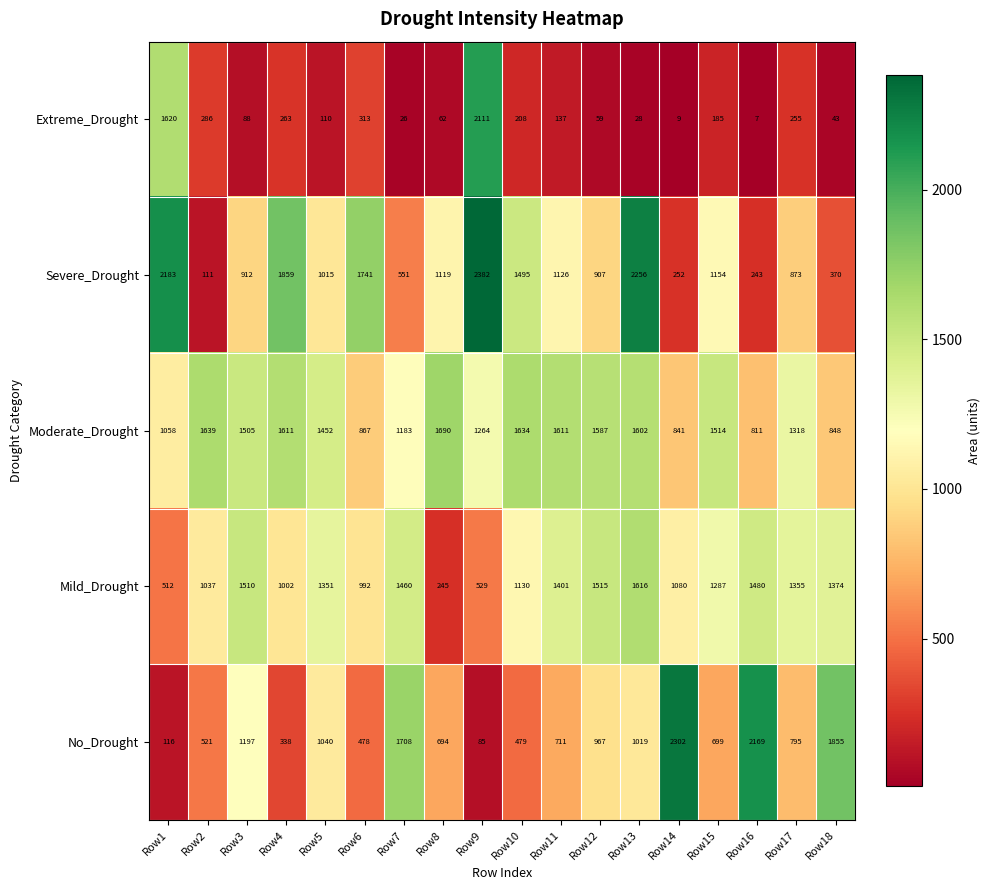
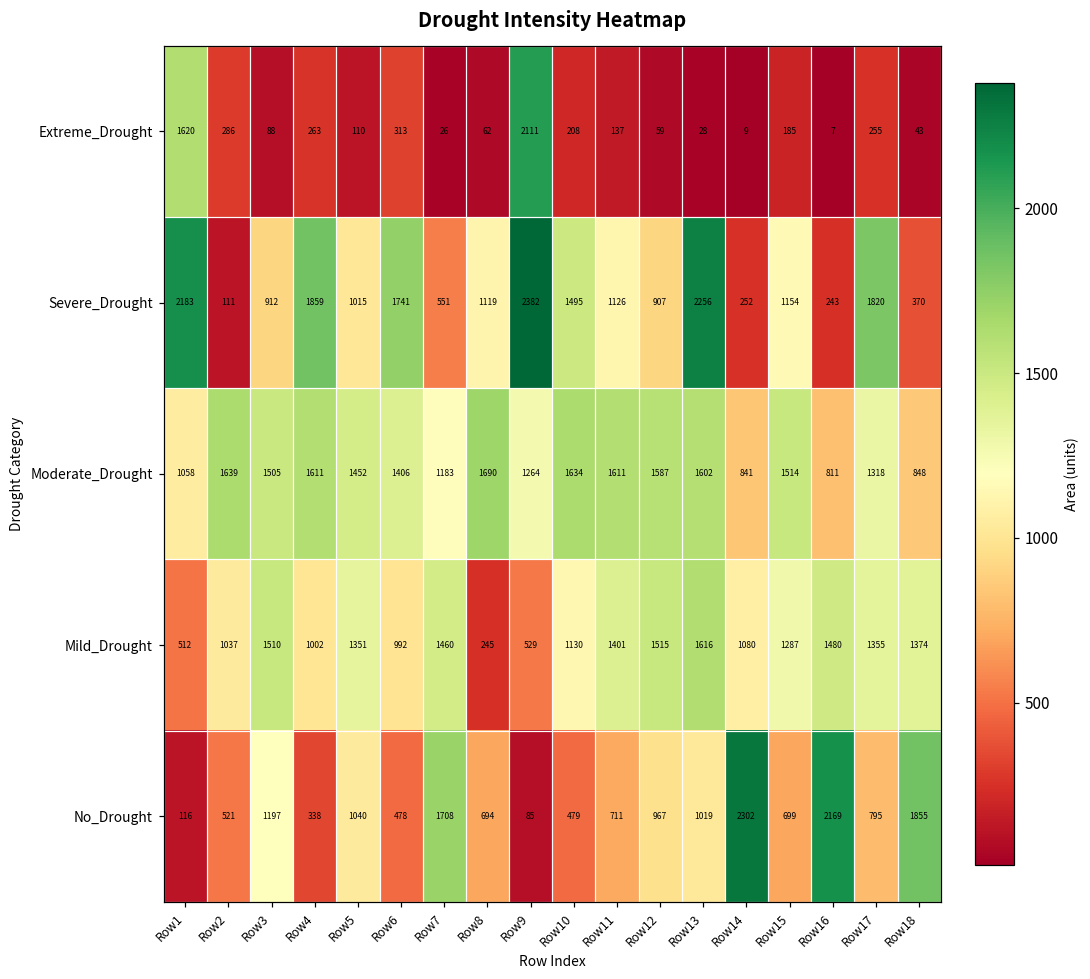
  {
    "Extreme_Drought": {
      "Row1": 1620,
      "Row2": 286,
      "Row3": 88,
      "Row4": 263,
      "Row5": 110,
      "Row6": 313,
      "Row7": 26,
      "Row8": 62,
      "Row9": 2111,
      "Row10": 208,
      "Row11": 137,
      "Row12": 59,
      "Row13": 28,
      "Row14": 9,
      "Row15": 185,
      "Row16": 7,
      "Row17": 255,
      "Row18": 43
    },
    "Severe_Drought": {
      "Row1": 2183,
      "Row2": 111,
      "Row3": 912,
      "Row4": 1859,
      "Row5": 1015,
      "Row6": 1741,
      "Row7": 551,
      "Row8": 1119,
      "Row9": 2382,
      "Row10": 1495,
      "Row11": 1126,
      "Row12": 907,
      "Row13": 2256,
      "Row14": 252,
      "Row15": 1154,
      "Row16": 243,
-     "Row17": 873,
+     "Row17": 1820,
      "Row18": 370
    },
    "Moderate_Drought": {
      "Row1": 1058,
      "Row2": 1639,
      "Row3": 1505,
      "Row4": 1611,
      "Row5": 1452,
-     "Row6": 867,
+     "Row6": 1406,
      "Row7": 1183,
      "Row8": 1690,
      "Row9": 1264,
      "Row10": 1634,
      "Row11": 1611,
      "Row12": 1587,
      "Row13": 1602,
      "Row14": 841,
      "Row15": 1514,
      "Row16": 811,
      "Row17": 1318,
      "Row18": 848
    },
    "Mild_Drought": {
      "Row1": 512,
      "Row2": 1037,
      "Row3": 1510,
      "Row4": 1002,
      "Row5": 1351,
      "Row6": 992,
      "Row7": 1460,
      "Row8": 245,
      "Row9": 529,
      "Row10": 1130,
      "Row11": 1401,
      "Row12": 1515,
      "Row13": 1616,
      "Row14": 1080,
      "Row15": 1287,
      "Row16": 1480,
      "Row17": 1355,
      "Row18": 1374
    },
    "No_Drought": {
      "Row1": 116,
      "Row2": 521,
      "Row3": 1197,
      "Row4": 338,
      "Row5": 1040,
      "Row6": 478,
      "Row7": 1708,
      "Row8": 694,
      "Row9": 85,
      "Row10": 479,
      "Row11": 711,
      "Row12": 967,
      "Row13": 1019,
      "Row14": 2302,
      "Row15": 699,
      "Row16": 2169,
      "Row17": 795,
      "Row18": 1855
    }
  }
